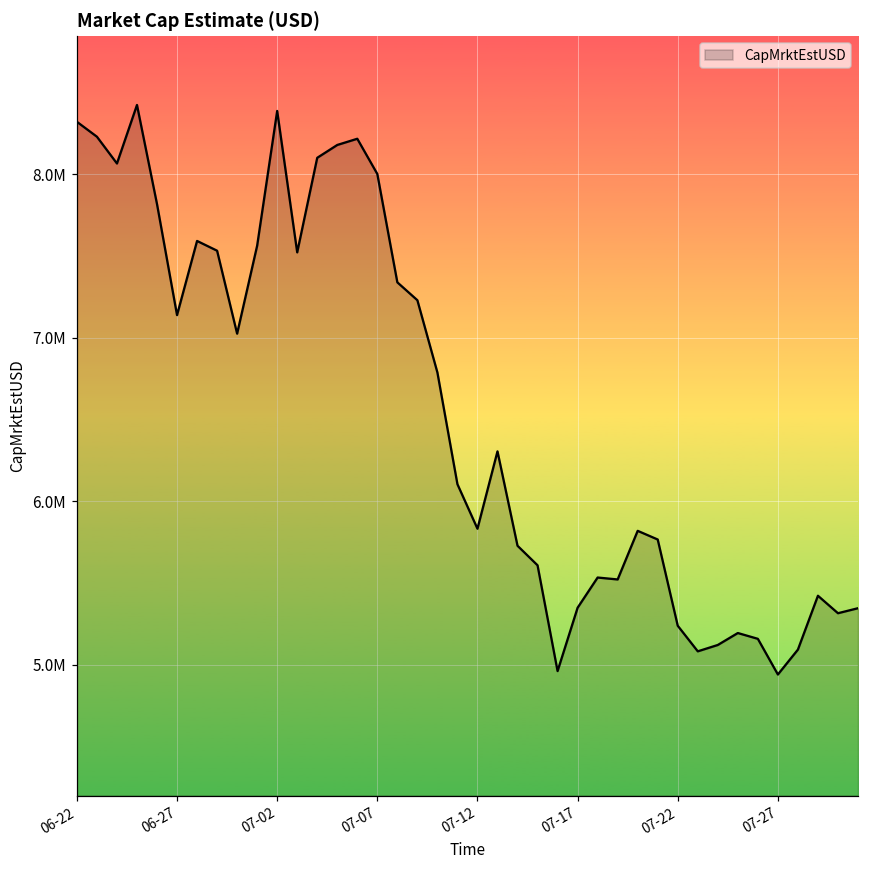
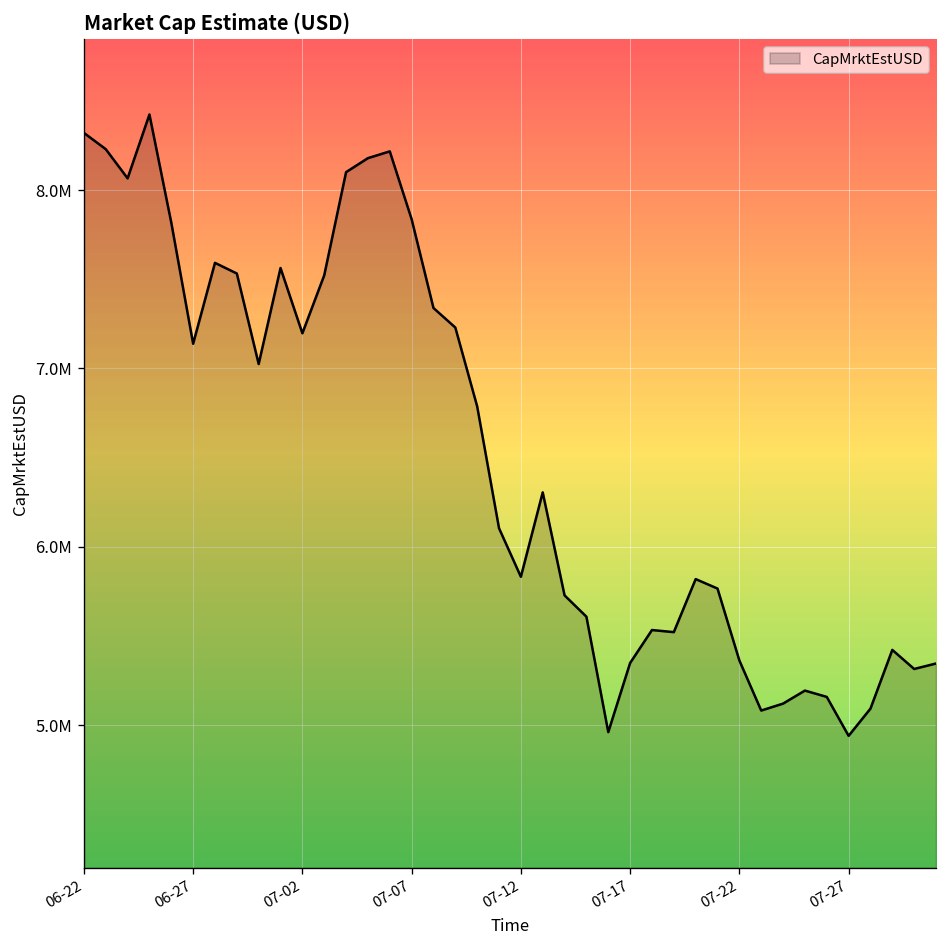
  {
    "06-22": 8320000,
    "06-27": 7140000,
-   "07-02": 8390000,
-   "07-07": 8000000,
+   "07-02": 7200000,
+   "07-07": 7840000,
    "07-12": 5830000,
    "07-17": 5350000,
-   "07-22": 5240000,
+   "07-22": 5360000,
    "07-27": 4940000
  }
